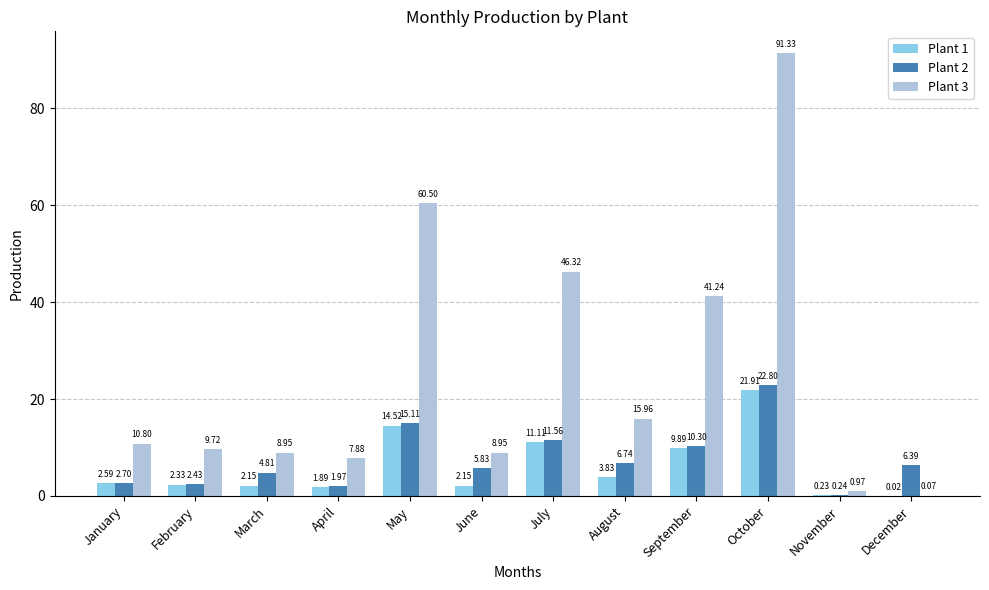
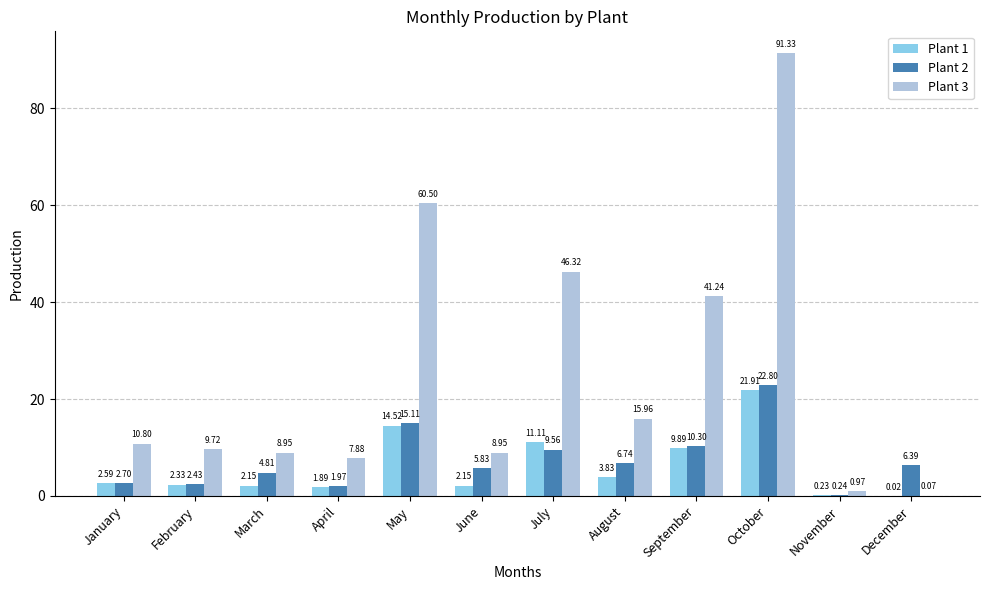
  {
    "Plant 2": {
      "January": 2.70,
      "February": 2.43,
      "March": 4.81,
      "April": 1.97,
      "May": 15.11,
      "June": 5.83,
-     "July": 11.56,
+     "July": 9.56,
      "August": 6.74,
      "September": 10.30,
      "October": 22.80,
      "November": 0.24,
      "December": 6.39
    }
  }
